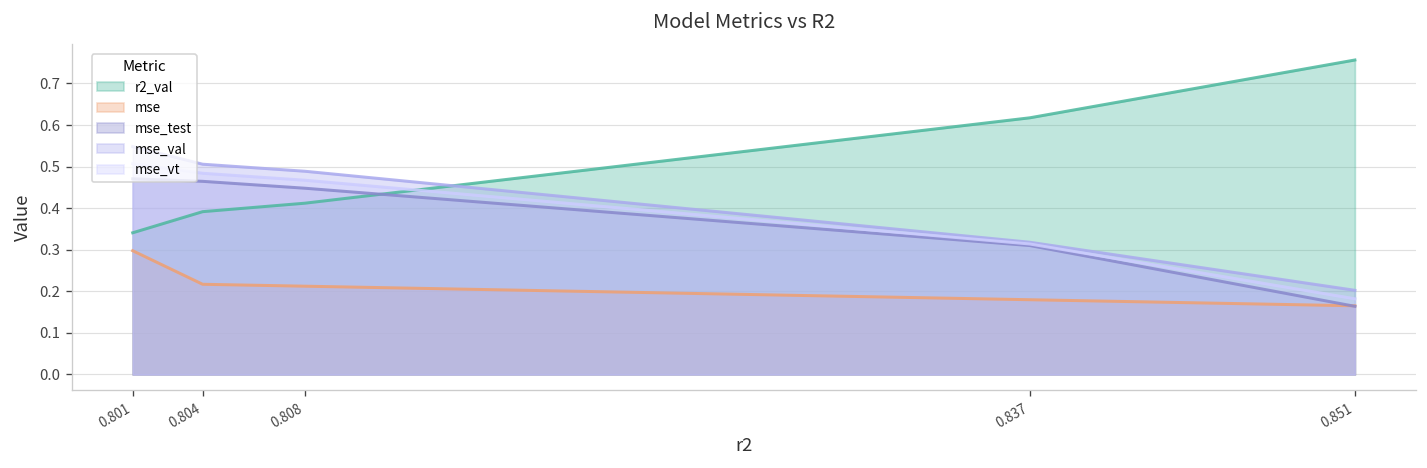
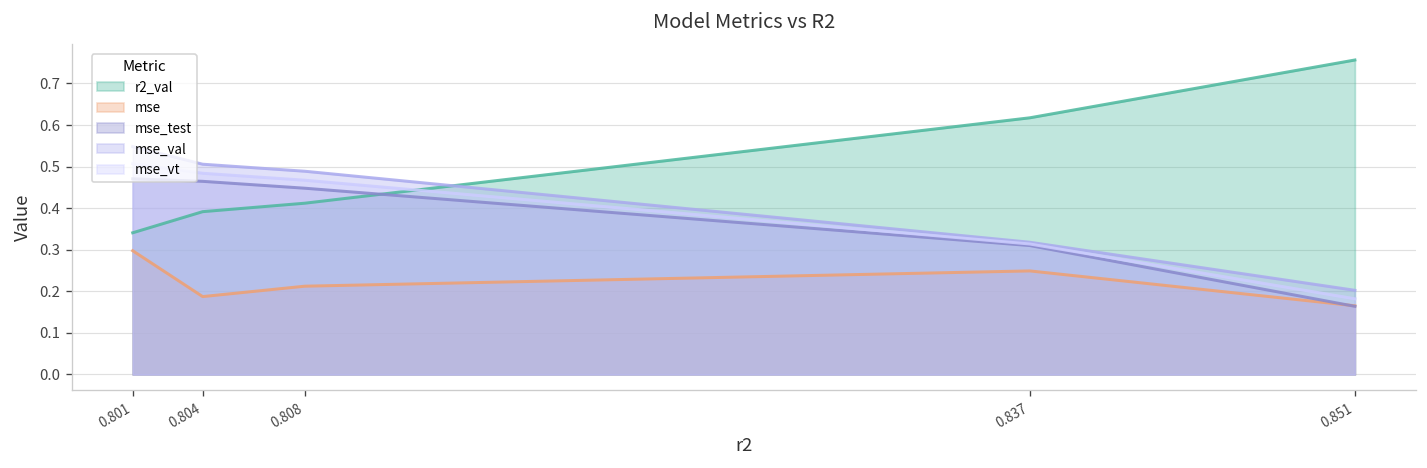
  {
    "mse": {
      "0.801": 0.30,
-     "0.804": 0.22,
+     "0.804": 0.19,
      "0.808": 0.21,
-     "0.837": 0.18
+     "0.837": 0.25
    }
  }
